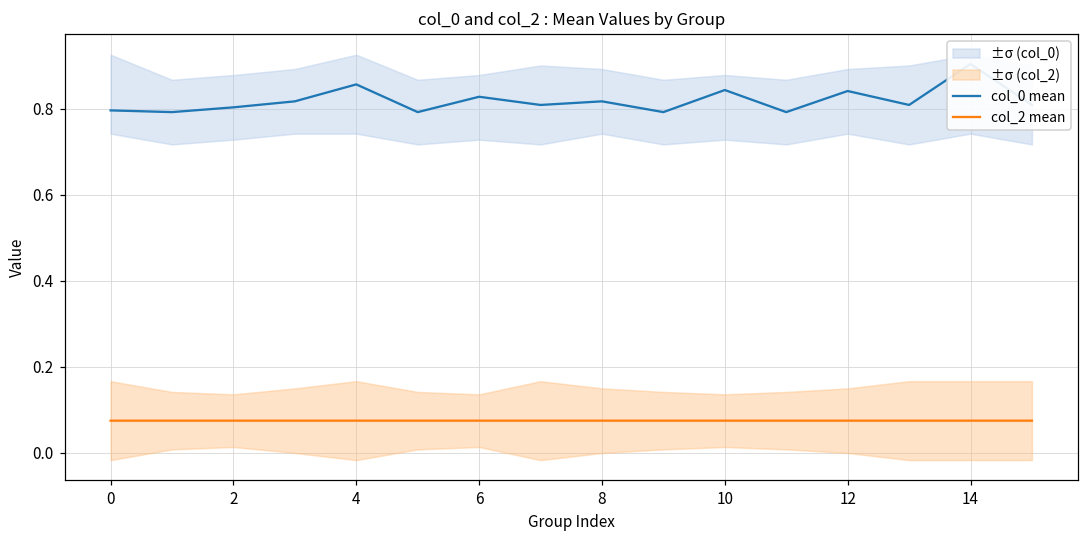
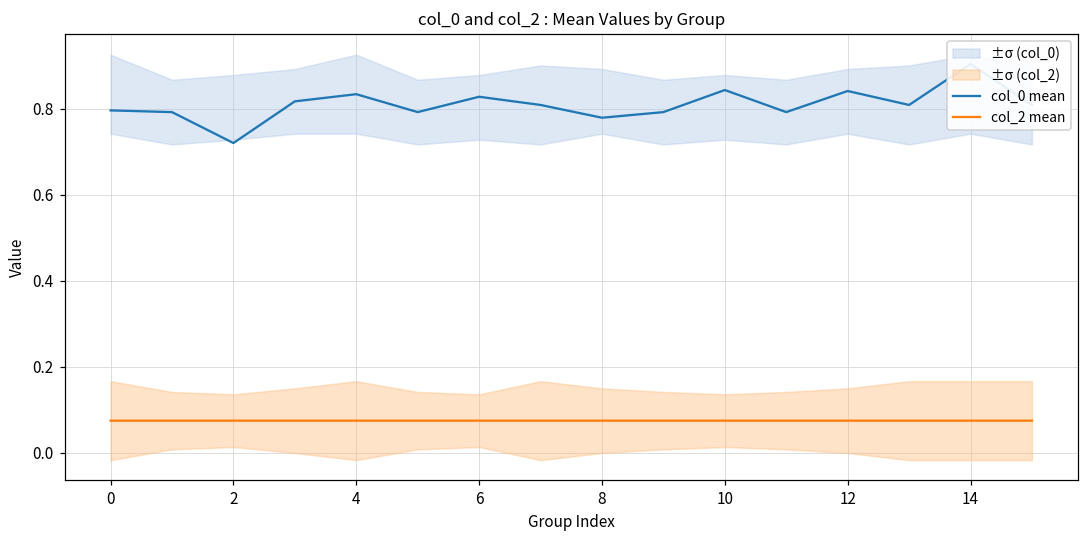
  {
    "col_0 mean": {
      "0": 0.80,
-     "2": 0.80,
-     "4": 0.86,
+     "2": 0.72,
+     "4": 0.83,
      "6": 0.83,
-     "8": 0.82,
+     "8": 0.78,
      "10": 0.84,
      "12": 0.84
    },
    "col_2 mean": {
      "0": 0.08,
      "2": 0.08,
      "4": 0.08,
      "6": 0.08,
      "8": 0.08,
      "10": 0.08,
      "12": 0.08,
      "14": 0.08
    }
  }
